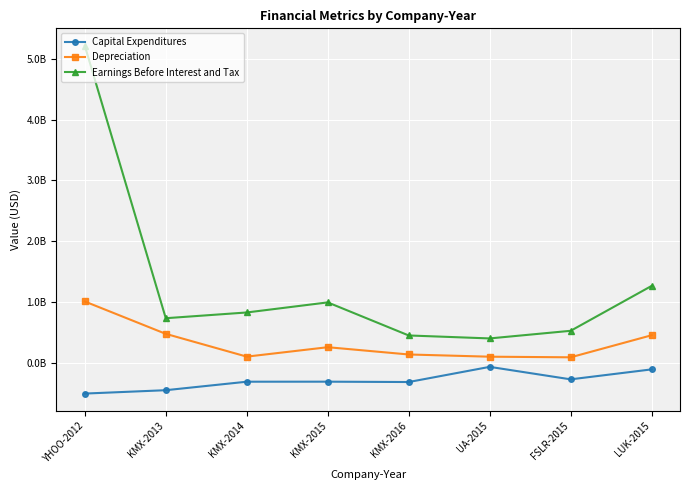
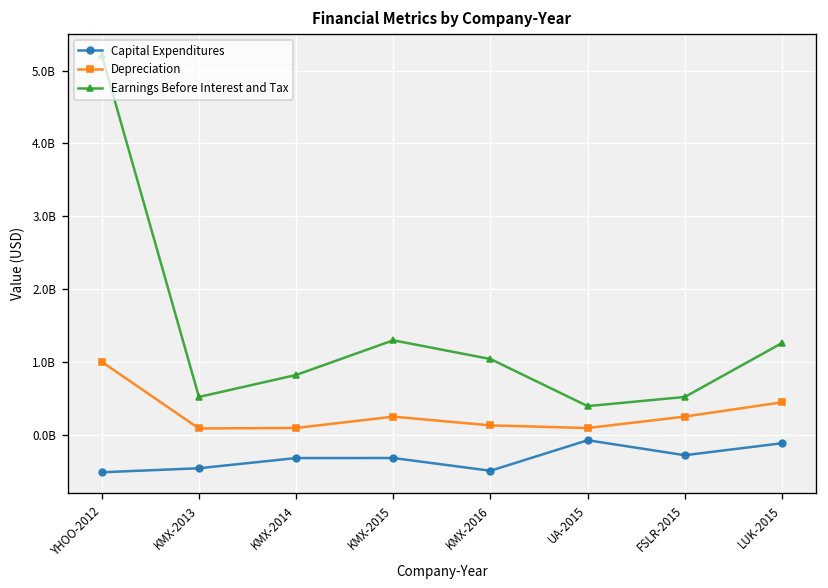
  {
    "Capital Expenditures": {
      "YHOO-2012": -500000000,
      "KMX-2013": -500000000,
      "KMX-2014": -300000000,
      "KMX-2015": -300000000,
-     "KMX-2016": -300000000,
+     "KMX-2016": -500000000,
      "UA-2015": -100000000,
      "FSLR-2015": -300000000,
      "LUK-2015": -100000000
    },
    "Depreciation": {
      "YHOO-2012": 1000000000,
-     "KMX-2013": 500000000,
+     "KMX-2013": 100000000,
      "KMX-2014": 100000000,
      "KMX-2015": 300000000,
      "KMX-2016": 100000000,
      "UA-2015": 100000000,
-     "FSLR-2015": 100000000,
+     "FSLR-2015": 300000000,
      "LUK-2015": 500000000
    },
    "Earnings Before Interest and Tax": {
-     "KMX-2013": 700000000,
+     "KMX-2013": 500000000,
      "KMX-2014": 800000000,
-     "KMX-2015": 1000000000,
-     "KMX-2016": 400000000,
+     "KMX-2015": 1300000000,
+     "KMX-2016": 1000000000,
      "UA-2015": 400000000,
      "FSLR-2015": 500000000,
      "LUK-2015": 1300000000
    }
  }
